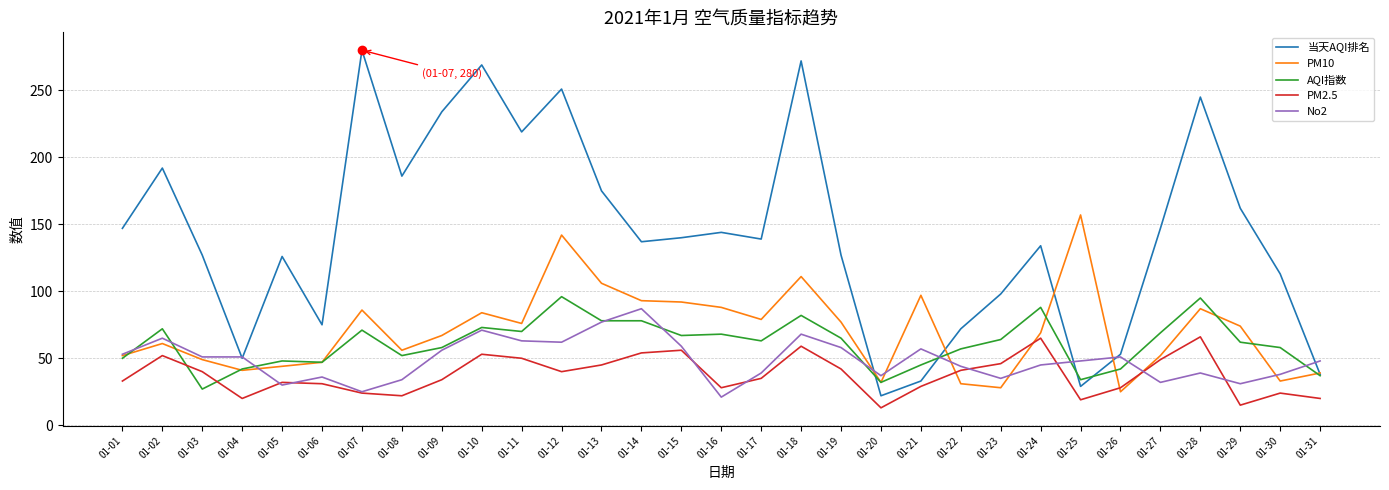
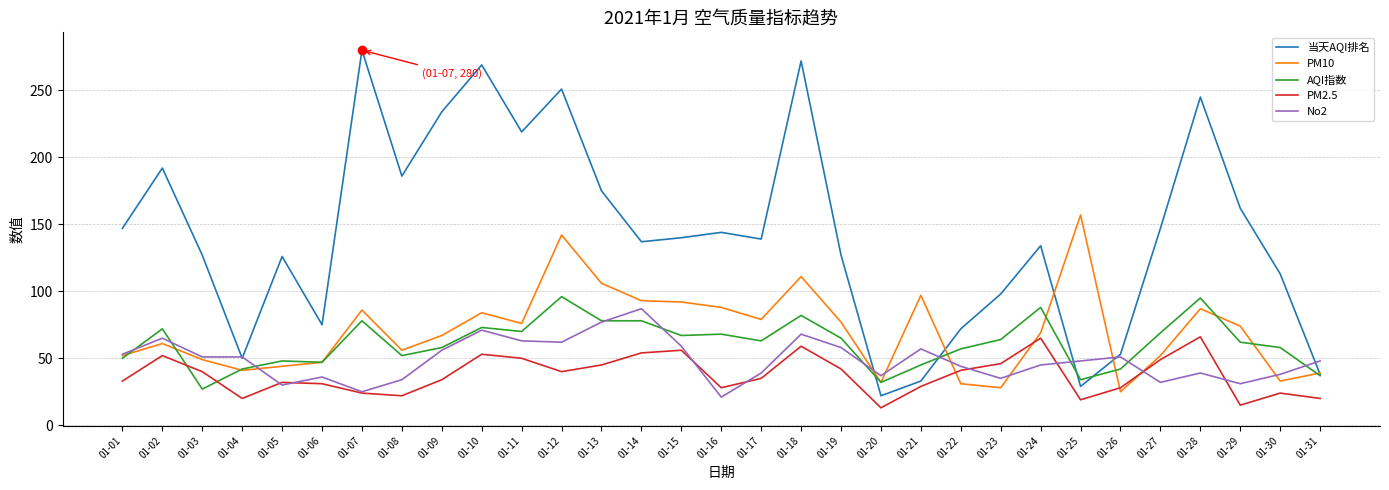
  {
    "当天AQI排名": {
      "01-01": 147,
      "01-02": 192,
      "01-03": 127,
      "01-05": 126,
      "01-06": 75,
      "01-08": 186,
      "01-09": 234,
      "01-11": 219,
      "01-12": 251,
      "01-13": 175,
      "01-14": 137,
      "01-15": 140,
      "01-16": 144,
      "01-17": 139,
      "01-18": 272,
      "01-19": 127,
      "01-20": 22,
      "01-21": 33,
      "01-22": 72,
      "01-23": 98,
      "01-24": 134,
      "01-25": 29,
      "01-26": 53,
      "01-27": 147,
      "01-28": 245,
      "01-29": 162,
      "01-30": 113
    },
    "PM10": {
      "01-02": 61,
      "01-03": 49,
      "01-05": 44,
      "01-07": 86,
      "01-08": 56,
      "01-09": 67,
      "01-10": 84,
      "01-11": 76,
      "01-12": 142,
      "01-13": 106,
      "01-14": 93,
      "01-15": 92,
      "01-16": 88,
      "01-17": 79,
      "01-18": 111,
      "01-19": 77,
      "01-21": 97,
      "01-22": 31,
      "01-23": 28,
      "01-24": 69,
      "01-25": 157,
      "01-26": 25,
      "01-27": 52,
      "01-28": 87,
      "01-29": 74,
      "01-30": 33
    },
    "AQI指数": {
      "01-01": 50,
      "01-02": 72,
      "01-03": 27,
      "01-05": 48,
-     "01-07": 71,
+     "01-07": 78,
      "01-08": 52,
      "01-09": 58,
      "01-10": 73,
      "01-11": 70,
      "01-12": 96,
      "01-14": 78,
      "01-15": 67,
      "01-16": 68,
      "01-17": 63,
      "01-18": 82,
      "01-19": 65,
      "01-21": 45,
      "01-22": 57,
      "01-23": 64,
      "01-24": 88,
      "01-25": 34,
      "01-26": 42,
      "01-27": 69,
      "01-28": 95,
      "01-29": 62,
      "01-30": 58
    },
    "PM2.5": {
      "01-01": 33,
      "01-02": 52,
      "01-03": 40,
      "01-04": 20,
      "01-05": 32,
      "01-06": 31,
      "01-08": 22,
      "01-09": 34,
      "01-10": 53,
      "01-11": 50,
      "01-12": 40,
      "01-13": 45,
      "01-14": 54,
      "01-15": 56,
      "01-16": 28,
      "01-17": 35,
      "01-18": 59,
      "01-19": 42,
      "01-20": 13,
      "01-21": 29,
      "01-22": 41,
      "01-23": 46,
      "01-24": 65,
      "01-25": 19,
      "01-26": 28,
      "01-27": 49,
      "01-28": 66,
      "01-29": 15,
      "01-30": 24,
      "01-31": 20
    },
    "No2": {
      "01-02": 65,
      "01-03": 51,
      "01-05": 30,
      "01-06": 36,
      "01-08": 34,
      "01-09": 56,
      "01-10": 71,
      "01-11": 63,
      "01-12": 62,
      "01-14": 87,
      "01-15": 59,
      "01-16": 21,
      "01-17": 39,
      "01-18": 68,
      "01-19": 58,
      "01-20": 37,
      "01-21": 57,
      "01-22": 44,
      "01-23": 35,
      "01-24": 45,
      "01-25": 48,
      "01-26": 51,
      "01-27": 32,
      "01-28": 39,
      "01-29": 31,
      "01-30": 38,
      "01-31": 48
    }
  }
